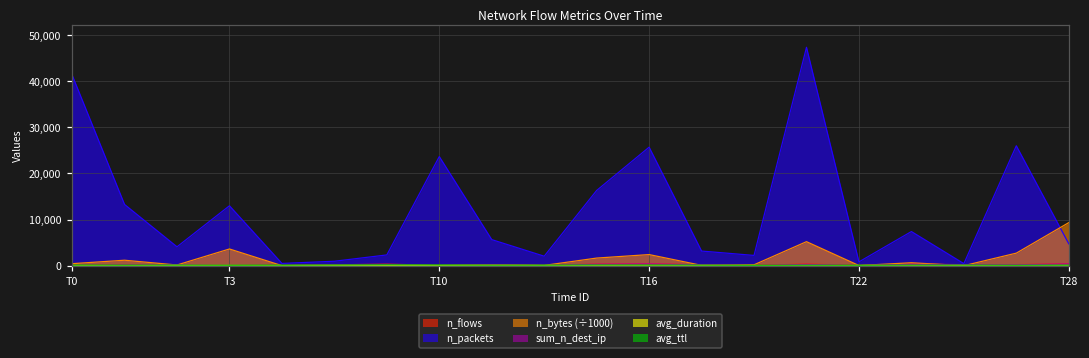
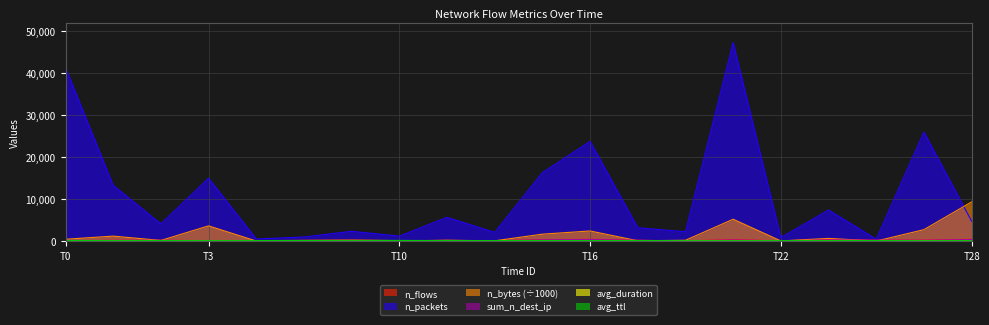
  {
    "n_packets": {
      "T0": "41,000",
-     "T3": "13,000",
-     "T10": "24,000",
-     "T16": "26,000",
+     "T3": "15,000",
+     "T10": "1,000",
+     "T16": "24,000",
      "T22": "1,000",
      "T28": "5,000"
    },
    "n_bytes (÷1000)": {
      "T3": "4,000",
      "T16": "2,000",
      "T28": "9,000"
    }
  }
